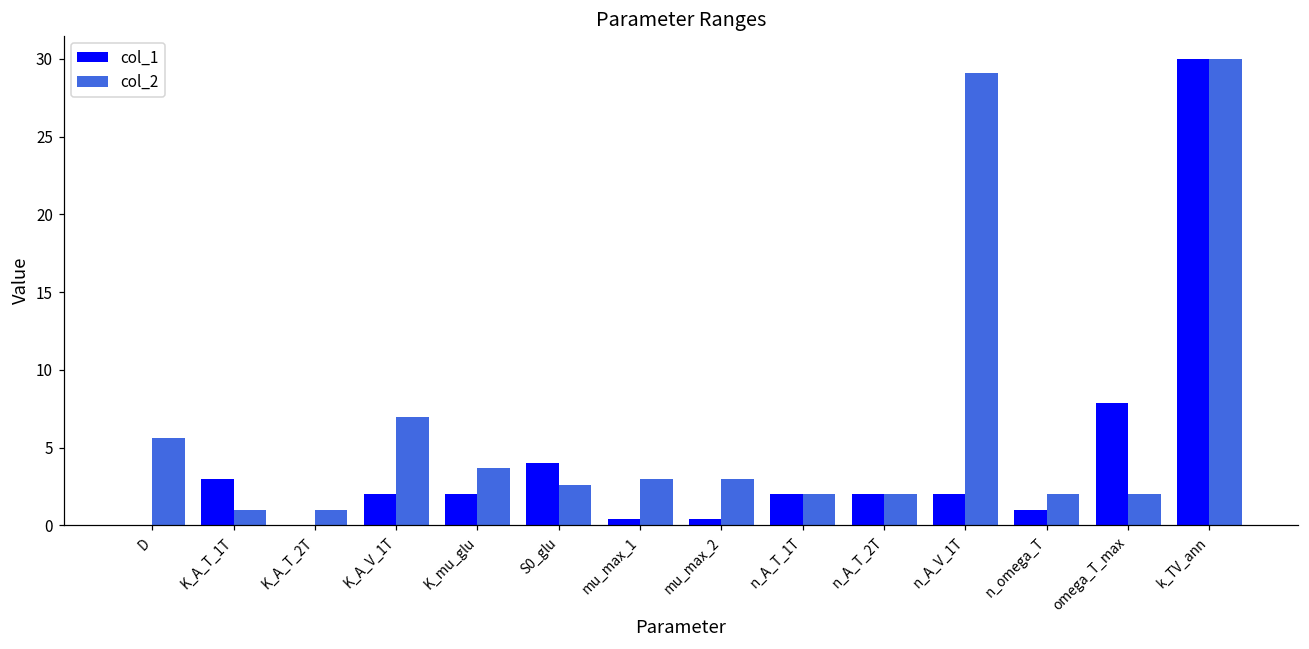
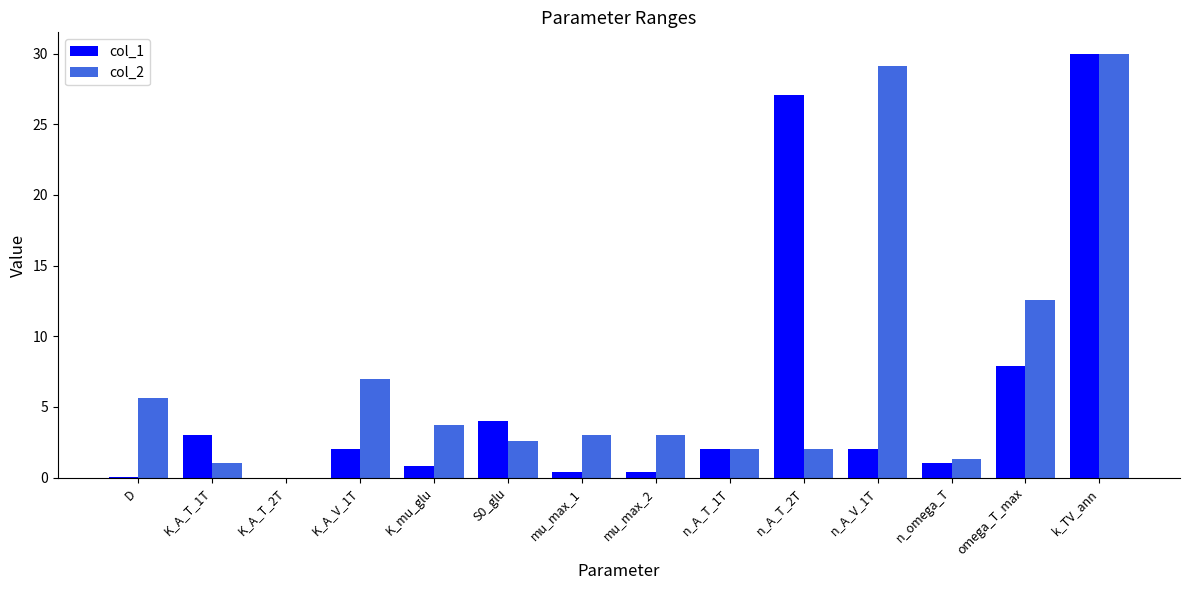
  {
    "col_1": {
      "K_A_T_1T": 3.0,
      "K_A_V_1T": 2.0,
-     "K_mu_glu": 2.0,
+     "K_mu_glu": 0.8,
      "S0_glu": 4.0,
      "mu_max_1": 0.4,
      "mu_max_2": 0.4,
      "n_A_T_1T": 2.0,
-     "n_A_T_2T": 2.0,
+     "n_A_T_2T": 27.1,
      "n_A_V_1T": 2.0,
      "n_omega_T": 1.0,
      "omega_T_max": 7.9,
      "k_TV_ann": 30.0
    },
    "col_2": {
      "D": 5.6,
      "K_A_T_1T": 1.0,
-     "K_A_T_2T": 1,
+     "K_A_T_2T": 0,
      "K_A_V_1T": 7.0,
      "K_mu_glu": 3.7,
      "S0_glu": 2.6,
      "mu_max_1": 3.0,
      "mu_max_2": 3.0,
      "n_A_T_1T": 2.0,
      "n_A_T_2T": 2.0,
      "n_A_V_1T": 29.1,
-     "n_omega_T": 2.0,
-     "omega_T_max": 2.0,
+     "n_omega_T": 1.3,
+     "omega_T_max": 12.6,
      "k_TV_ann": 30.0
    }
  }
